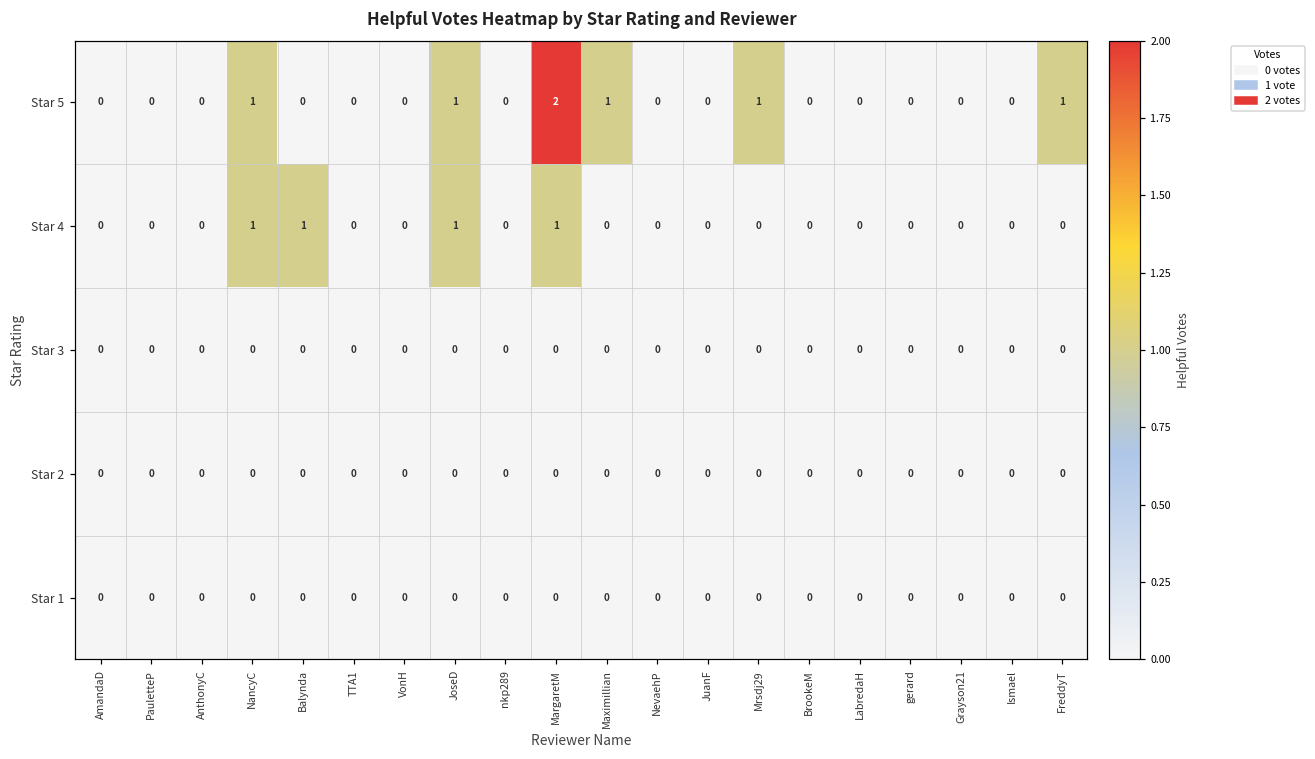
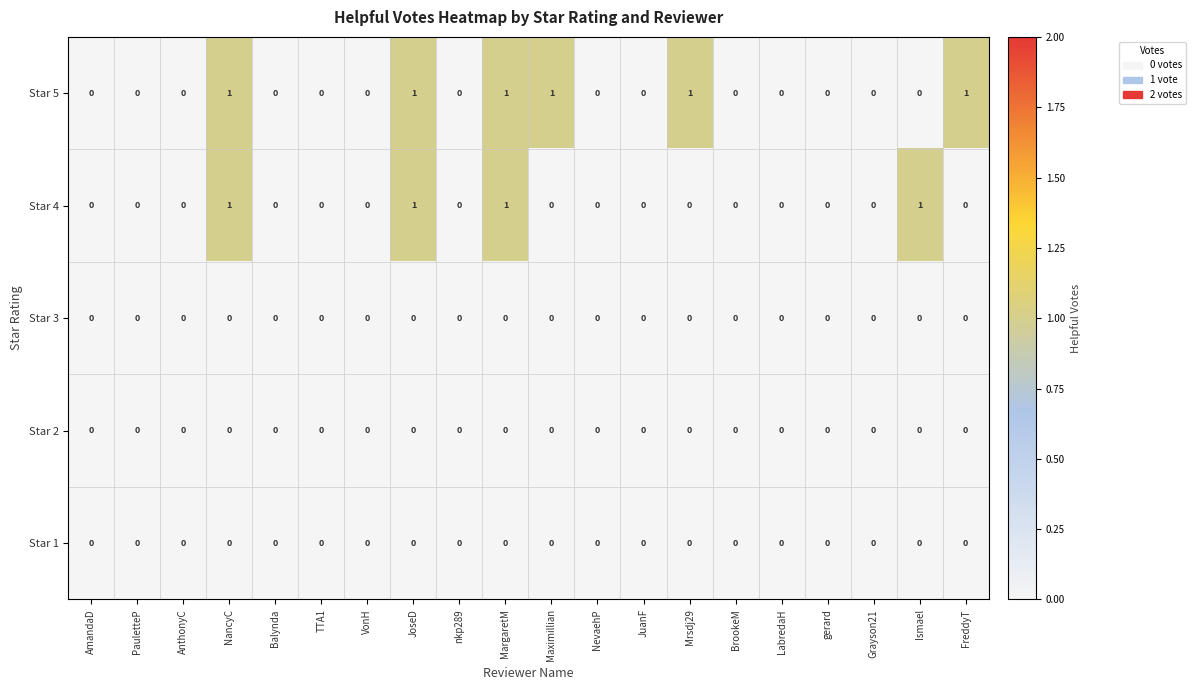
  {
    "Star 5": {
      "AmandaD": 0,
      "PauletteP": 0,
      "AnthonyC": 0,
      "NancyC": 1,
      "Balynda": 0,
      "TTA1": 0,
      "VonH": 0,
      "JoseD": 1,
      "nkp289": 0,
-     "MargaretM": 2,
+     "MargaretM": 1,
      "Maximillian": 1,
      "NevaehP": 0,
      "JuanF": 0,
      "Mrsdj29": 1,
      "BrookeM": 0,
      "LabredaH": 0,
      "gerard": 0,
      "Grayson21": 0,
      "Ismael": 0,
      "FreddyT": 1
    },
    "Star 4": {
      "AmandaD": 0,
      "PauletteP": 0,
      "AnthonyC": 0,
      "NancyC": 1,
-     "Balynda": 1,
+     "Balynda": 0,
      "TTA1": 0,
      "VonH": 0,
      "JoseD": 1,
      "nkp289": 0,
      "MargaretM": 1,
      "Maximillian": 0,
      "NevaehP": 0,
      "JuanF": 0,
      "Mrsdj29": 0,
      "BrookeM": 0,
      "LabredaH": 0,
      "gerard": 0,
      "Grayson21": 0,
-     "Ismael": 0,
+     "Ismael": 1,
      "FreddyT": 0
    },
    "Star 3": {
      "AmandaD": 0,
      "PauletteP": 0,
      "AnthonyC": 0,
      "NancyC": 0,
      "Balynda": 0,
      "TTA1": 0,
      "VonH": 0,
      "JoseD": 0,
      "nkp289": 0,
      "MargaretM": 0,
      "Maximillian": 0,
      "NevaehP": 0,
      "JuanF": 0,
      "Mrsdj29": 0,
      "BrookeM": 0,
      "LabredaH": 0,
      "gerard": 0,
      "Grayson21": 0,
      "Ismael": 0,
      "FreddyT": 0
    },
    "Star 2": {
      "AmandaD": 0,
      "PauletteP": 0,
      "AnthonyC": 0,
      "NancyC": 0,
      "Balynda": 0,
      "TTA1": 0,
      "VonH": 0,
      "JoseD": 0,
      "nkp289": 0,
      "MargaretM": 0,
      "Maximillian": 0,
      "NevaehP": 0,
      "JuanF": 0,
      "Mrsdj29": 0,
      "BrookeM": 0,
      "LabredaH": 0,
      "gerard": 0,
      "Grayson21": 0,
      "Ismael": 0,
      "FreddyT": 0
    },
    "Star 1": {
      "AmandaD": 0,
      "PauletteP": 0,
      "AnthonyC": 0,
      "NancyC": 0,
      "Balynda": 0,
      "TTA1": 0,
      "VonH": 0,
      "JoseD": 0,
      "nkp289": 0,
      "MargaretM": 0,
      "Maximillian": 0,
      "NevaehP": 0,
      "JuanF": 0,
      "Mrsdj29": 0,
      "BrookeM": 0,
      "LabredaH": 0,
      "gerard": 0,
      "Grayson21": 0,
      "Ismael": 0,
      "FreddyT": 0
    }
  }
